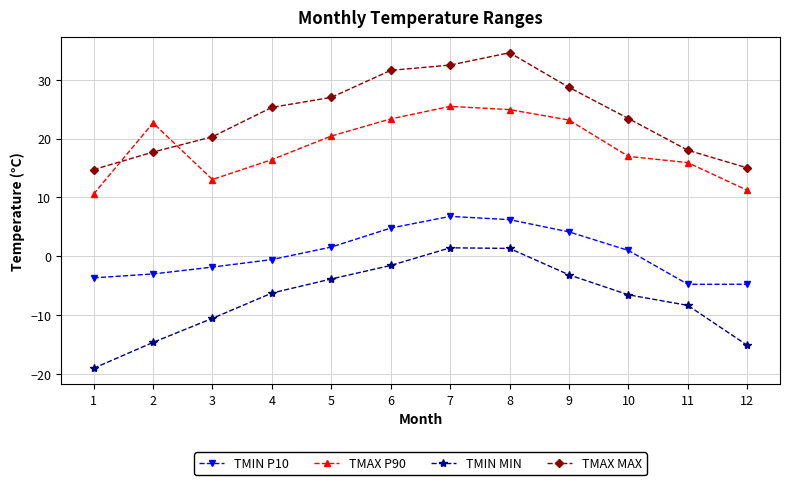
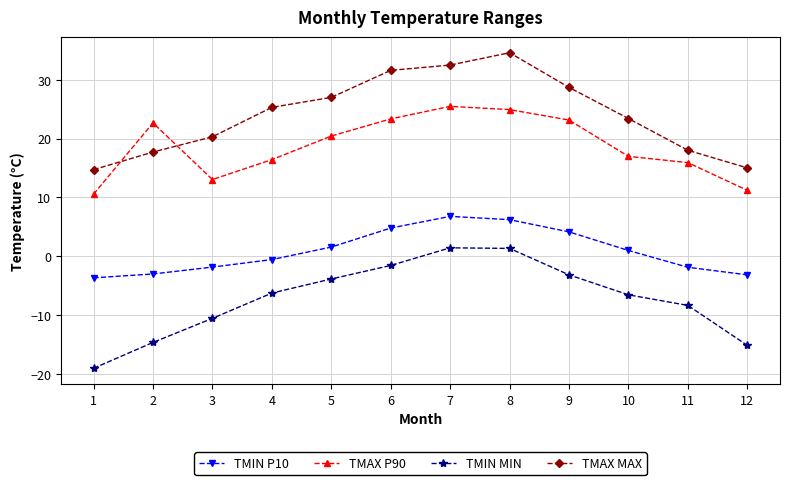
  {
    "TMIN P10": {
      "1": -4,
      "2": -3,
      "3": -2,
      "4": -1,
      "5": 2,
      "6": 5,
      "7": 7,
      "8": 6,
      "9": 4,
      "10": 1,
-     "11": -5,
-     "12": -5
+     "11": -2,
+     "12": -3
    },
    "TMAX P90": {
      "1": 11,
      "2": 23,
      "3": 13,
      "4": 16,
      "5": 20,
      "6": 23,
      "7": 25,
      "8": 25,
      "9": 23,
      "10": 17,
      "11": 16,
      "12": 11
    },
    "TMIN MIN": {
      "1": -19,
      "2": -15,
      "3": -11,
      "4": -6,
      "5": -4,
      "6": -2,
      "7": 1,
      "8": 1,
      "9": -3,
      "10": -7,
      "11": -8,
      "12": -15
    },
    "TMAX MAX": {
      "1": 15,
      "2": 18,
      "3": 20,
      "4": 25,
      "5": 27,
      "6": 32,
      "7": 33,
      "8": 35,
      "9": 29,
      "10": 23,
      "11": 18,
      "12": 15
    }
  }
